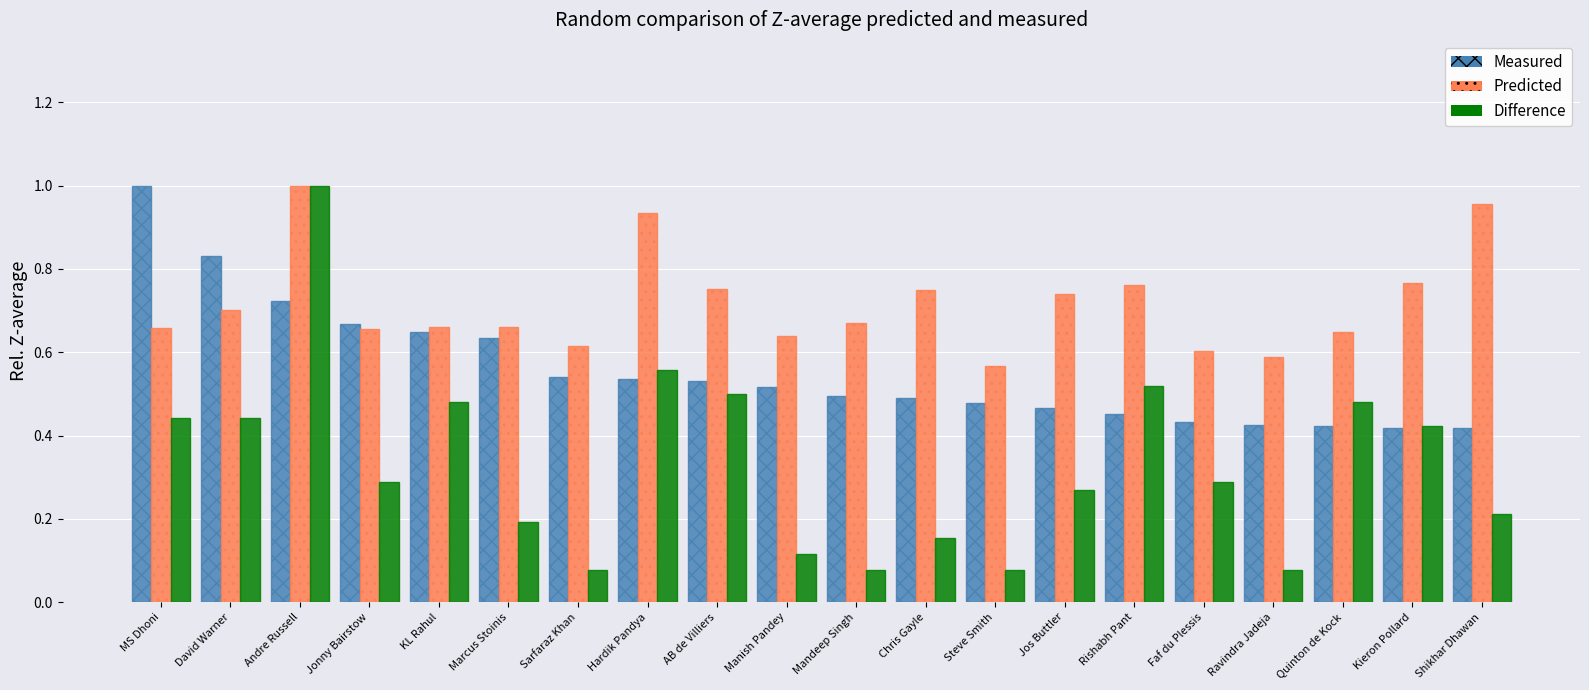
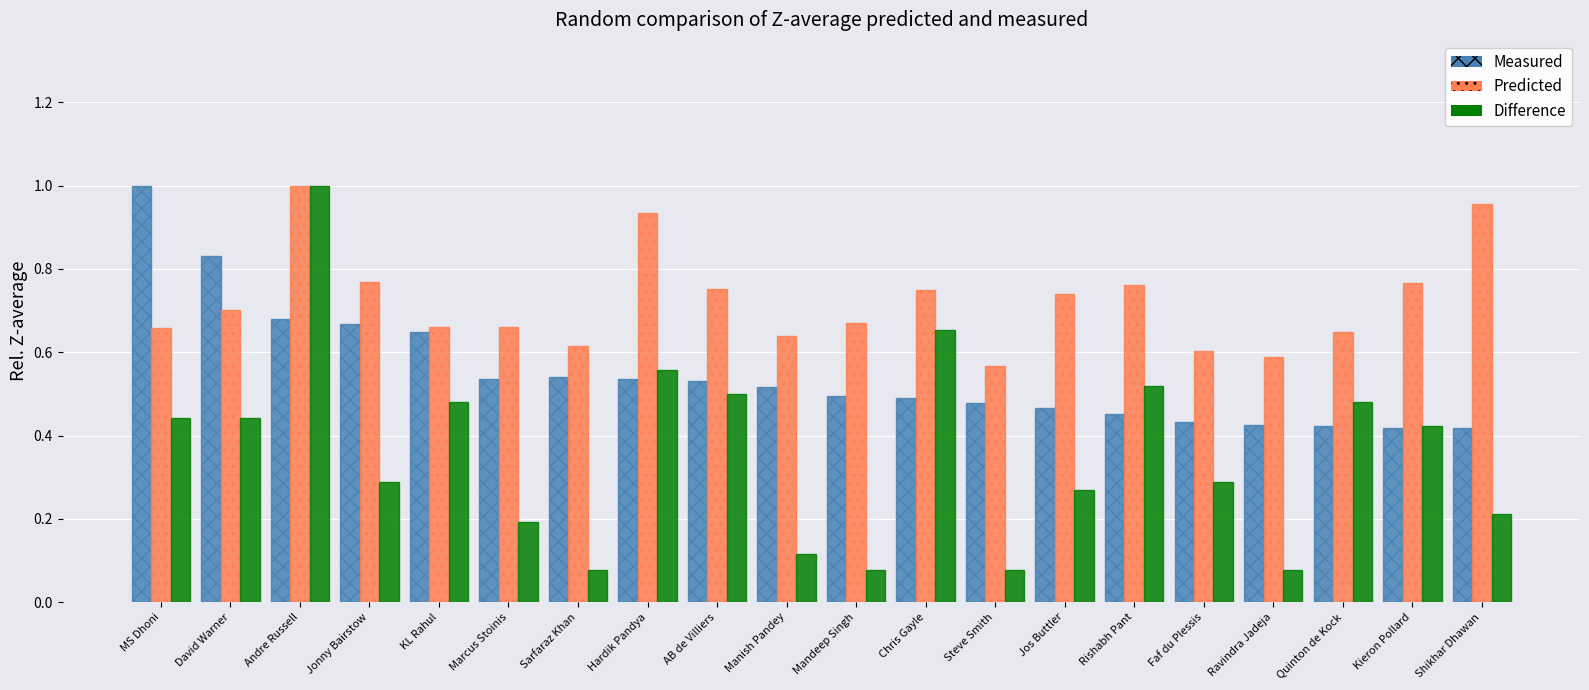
  {
    "Measured": {
      "MS Dhoni": 1.00,
      "David Warner": 0.83,
-     "Andre Russell": 0.72,
+     "Andre Russell": 0.68,
      "Jonny Bairstow": 0.67,
      "KL Rahul": 0.65,
-     "Marcus Stoinis": 0.63,
+     "Marcus Stoinis": 0.53,
      "Sarfaraz Khan": 0.54,
      "Hardik Pandya": 0.54,
      "AB de Villiers": 0.53,
      "Manish Pandey": 0.52,
      "Mandeep Singh": 0.50,
      "Chris Gayle": 0.49,
      "Steve Smith": 0.48,
      "Jos Buttler": 0.47,
      "Rishabh Pant": 0.45,
      "Faf du Plessis": 0.43,
      "Ravindra Jadeja": 0.42,
      "Quinton de Kock": 0.42,
      "Kieron Pollard": 0.42,
      "Shikhar Dhawan": 0.42
    },
    "Predicted": {
      "MS Dhoni": 0.66,
      "David Warner": 0.70,
      "Andre Russell": 1.00,
-     "Jonny Bairstow": 0.66,
+     "Jonny Bairstow": 0.77,
      "KL Rahul": 0.66,
      "Marcus Stoinis": 0.66,
      "Sarfaraz Khan": 0.61,
      "Hardik Pandya": 0.93,
      "AB de Villiers": 0.75,
      "Manish Pandey": 0.64,
      "Mandeep Singh": 0.67,
      "Chris Gayle": 0.75,
      "Steve Smith": 0.57,
      "Jos Buttler": 0.74,
      "Rishabh Pant": 0.76,
      "Faf du Plessis": 0.60,
      "Ravindra Jadeja": 0.59,
      "Quinton de Kock": 0.65,
      "Kieron Pollard": 0.77,
      "Shikhar Dhawan": 0.95
    },
    "Difference": {
      "MS Dhoni": 0.44,
      "David Warner": 0.44,
      "Andre Russell": 1.00,
      "Jonny Bairstow": 0.29,
      "KL Rahul": 0.48,
      "Marcus Stoinis": 0.19,
      "Sarfaraz Khan": 0.08,
      "Hardik Pandya": 0.56,
      "AB de Villiers": 0.50,
      "Manish Pandey": 0.12,
      "Mandeep Singh": 0.08,
-     "Chris Gayle": 0.15,
+     "Chris Gayle": 0.65,
      "Steve Smith": 0.08,
      "Jos Buttler": 0.27,
      "Rishabh Pant": 0.52,
      "Faf du Plessis": 0.29,
      "Ravindra Jadeja": 0.08,
      "Quinton de Kock": 0.48,
      "Kieron Pollard": 0.42,
      "Shikhar Dhawan": 0.21
    }
  }
